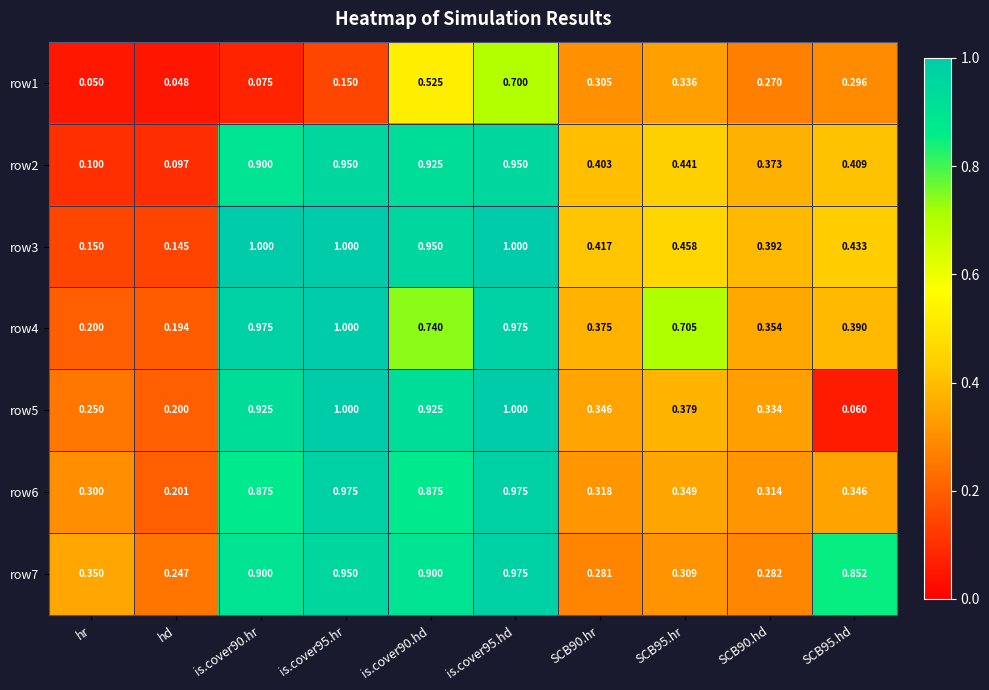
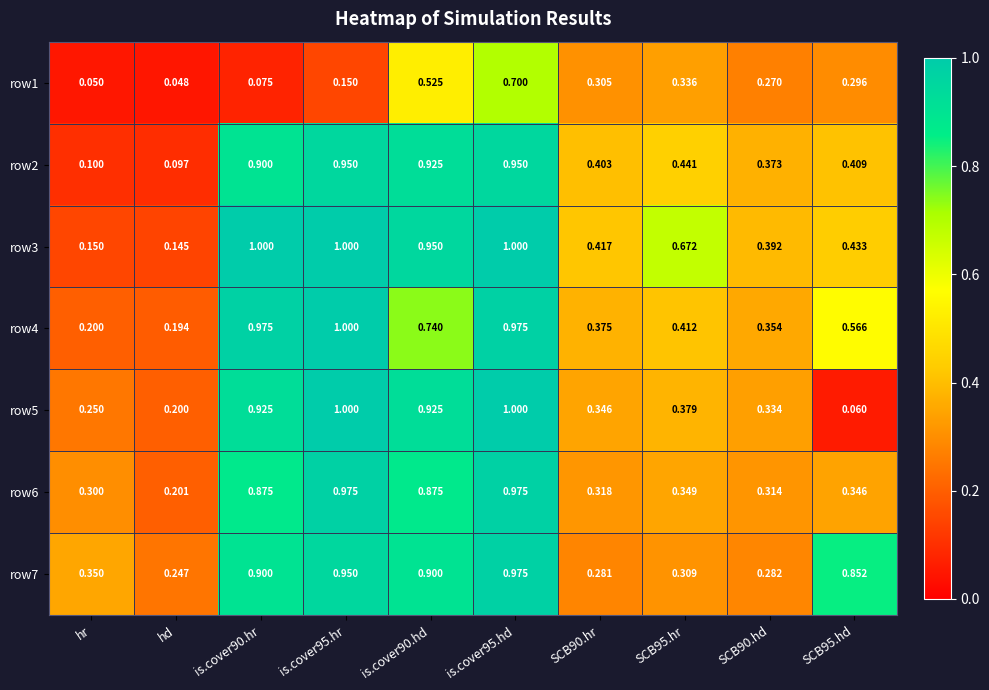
  {
    "row1": {
      "hr": 0.050,
      "hd": 0.048,
      "is.cover90.hr": 0.075,
      "is.cover95.hr": 0.150,
      "is.cover90.hd": 0.525,
      "is.cover95.hd": 0.700,
      "SCB90.hr": 0.305,
      "SCB95.hr": 0.336,
      "SCB90.hd": 0.270,
      "SCB95.hd": 0.296
    },
    "row2": {
      "hr": 0.100,
      "hd": 0.097,
      "is.cover90.hr": 0.900,
      "is.cover95.hr": 0.950,
      "is.cover90.hd": 0.925,
      "is.cover95.hd": 0.950,
      "SCB90.hr": 0.403,
      "SCB95.hr": 0.441,
      "SCB90.hd": 0.373,
      "SCB95.hd": 0.409
    },
    "row3": {
      "hr": 0.150,
      "hd": 0.145,
      "is.cover90.hr": 1.000,
      "is.cover95.hr": 1.000,
      "is.cover90.hd": 0.950,
      "is.cover95.hd": 1.000,
      "SCB90.hr": 0.417,
-     "SCB95.hr": 0.458,
+     "SCB95.hr": 0.672,
      "SCB90.hd": 0.392,
      "SCB95.hd": 0.433
    },
    "row4": {
      "hr": 0.200,
      "hd": 0.194,
      "is.cover90.hr": 0.975,
      "is.cover95.hr": 1.000,
      "is.cover90.hd": 0.740,
      "is.cover95.hd": 0.975,
      "SCB90.hr": 0.375,
-     "SCB95.hr": 0.705,
+     "SCB95.hr": 0.412,
      "SCB90.hd": 0.354,
-     "SCB95.hd": 0.390
+     "SCB95.hd": 0.566
    },
    "row5": {
      "hr": 0.250,
      "hd": 0.200,
      "is.cover90.hr": 0.925,
      "is.cover95.hr": 1.000,
      "is.cover90.hd": 0.925,
      "is.cover95.hd": 1.000,
      "SCB90.hr": 0.346,
      "SCB95.hr": 0.379,
      "SCB90.hd": 0.334,
      "SCB95.hd": 0.060
    },
    "row6": {
      "hr": 0.300,
      "hd": 0.201,
      "is.cover90.hr": 0.875,
      "is.cover95.hr": 0.975,
      "is.cover90.hd": 0.875,
      "is.cover95.hd": 0.975,
      "SCB90.hr": 0.318,
      "SCB95.hr": 0.349,
      "SCB90.hd": 0.314,
      "SCB95.hd": 0.346
    },
    "row7": {
      "hr": 0.350,
      "hd": 0.247,
      "is.cover90.hr": 0.900,
      "is.cover95.hr": 0.950,
      "is.cover90.hd": 0.900,
      "is.cover95.hd": 0.975,
      "SCB90.hr": 0.281,
      "SCB95.hr": 0.309,
      "SCB90.hd": 0.282,
      "SCB95.hd": 0.852
    }
  }
